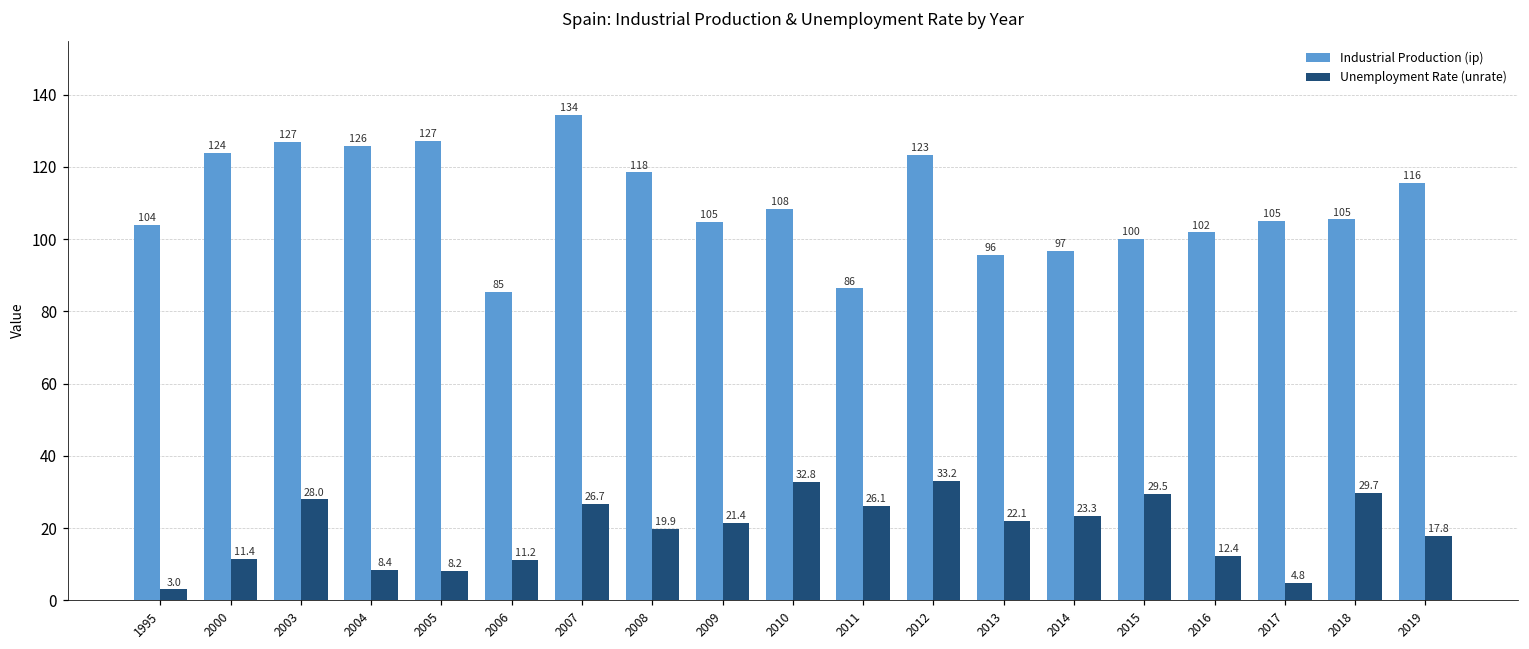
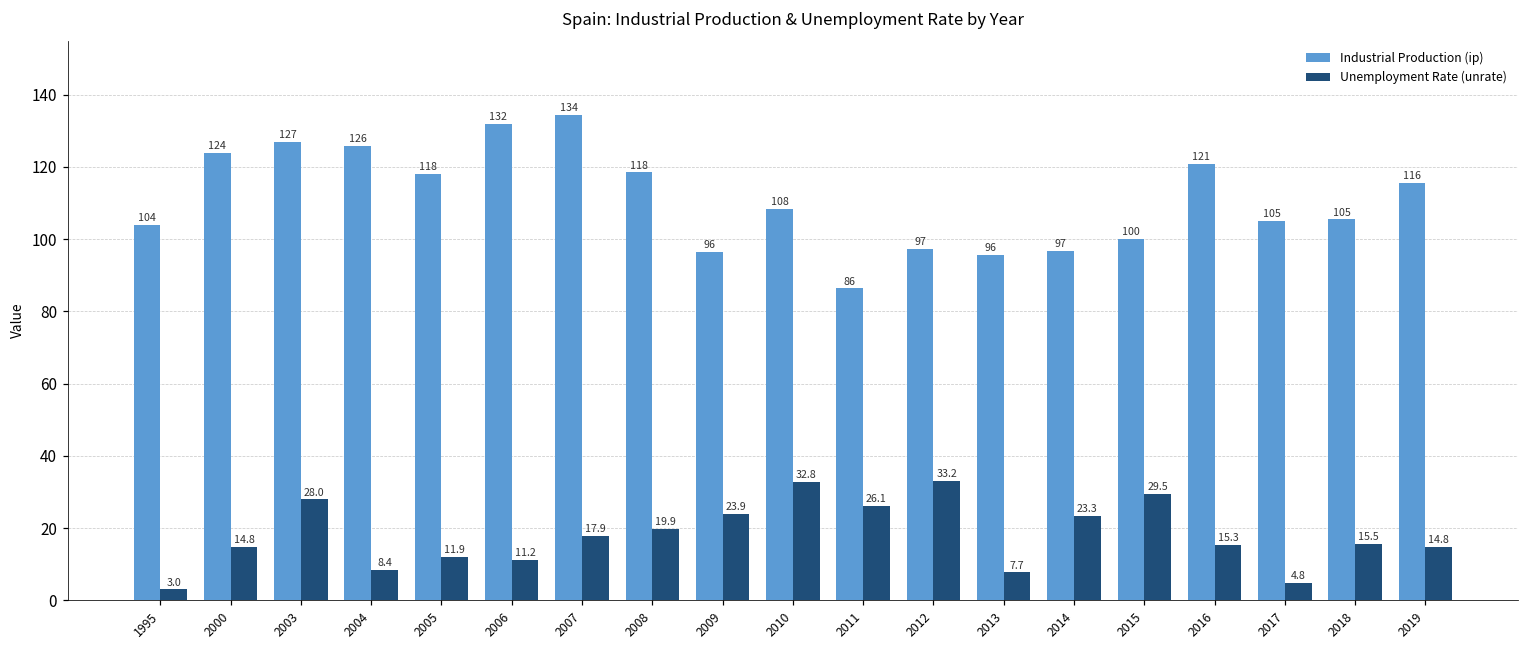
  {
    "Industrial Production (ip)": {
      "1995": 104,
      "2000": 124,
      "2003": 127,
      "2004": 126,
-     "2005": 127,
-     "2006": 85,
+     "2005": 118,
+     "2006": 132,
      "2007": 134,
      "2008": 118,
-     "2009": 105,
+     "2009": 96,
      "2010": 108,
      "2011": 86,
-     "2012": 123,
+     "2012": 97,
      "2013": 96,
      "2014": 97,
      "2015": 100,
-     "2016": 102,
+     "2016": 121,
      "2017": 105,
      "2018": 105,
      "2019": 116
    },
    "Unemployment Rate (unrate)": {
      "1995": 3.0,
-     "2000": 11.4,
+     "2000": 14.8,
      "2003": 28.0,
      "2004": 8.4,
-     "2005": 8.2,
+     "2005": 11.9,
      "2006": 11.2,
-     "2007": 26.7,
+     "2007": 17.9,
      "2008": 19.9,
-     "2009": 21.4,
+     "2009": 23.9,
      "2010": 32.8,
      "2011": 26.1,
      "2012": 33.2,
-     "2013": 22.1,
+     "2013": 7.7,
      "2014": 23.3,
      "2015": 29.5,
-     "2016": 12.4,
+     "2016": 15.3,
      "2017": 4.8,
-     "2018": 29.7,
-     "2019": 17.8
+     "2018": 15.5,
+     "2019": 14.8
    }
  }
